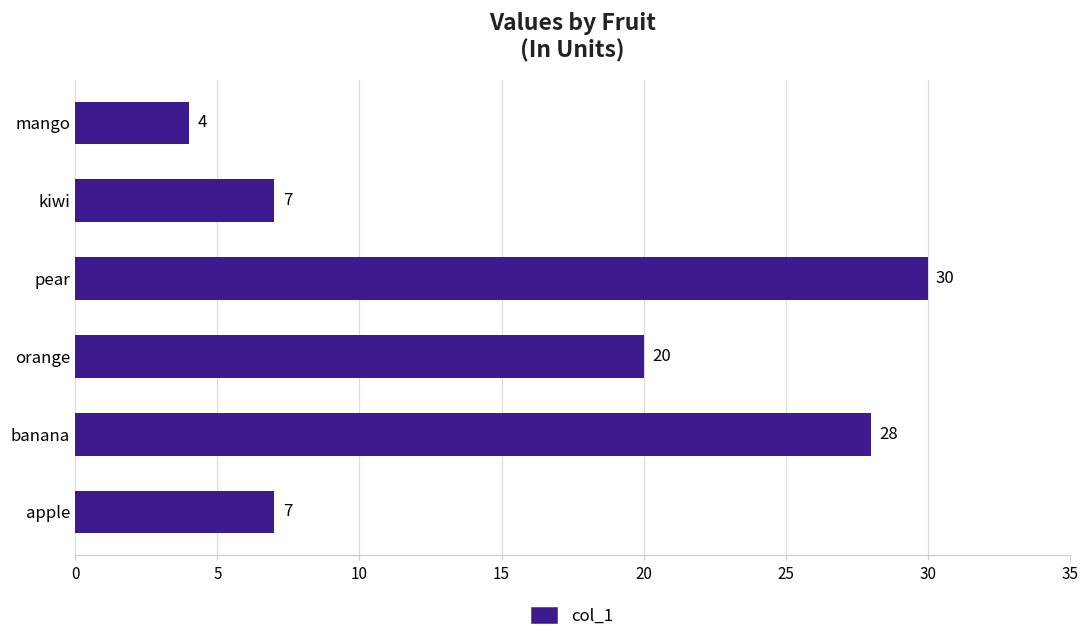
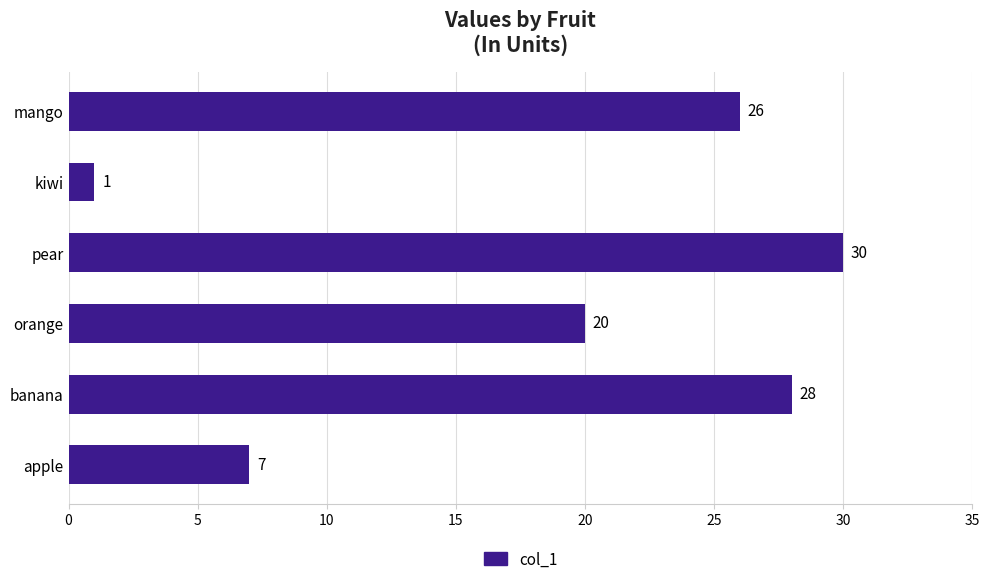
  {
-   "mango": 4,
-   "kiwi": 7,
+   "mango": 26,
+   "kiwi": 1,
    "pear": 30,
    "orange": 20,
    "banana": 28,
    "apple": 7
  }
